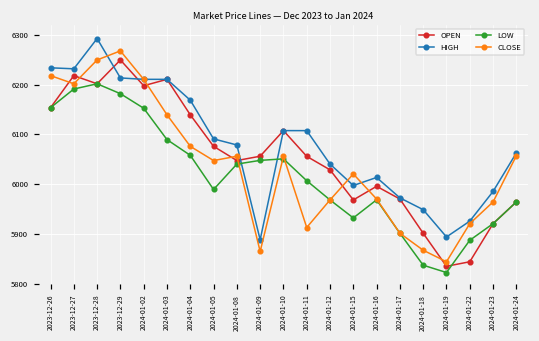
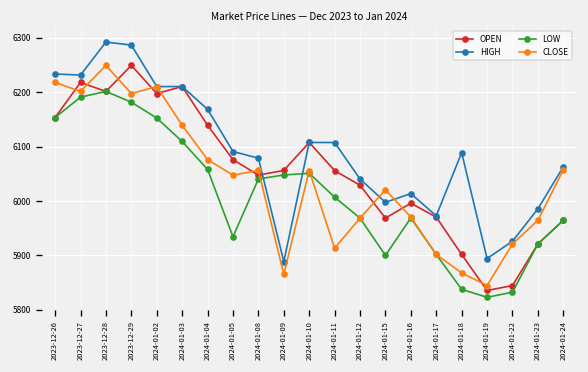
  {
    "OPEN": {
      "2023-12-27": 6220,
      "2023-12-29": 6250,
      "2024-01-02": 6200,
      "2024-01-04": 6140,
      "2024-01-05": 6080,
      "2024-01-08": 6050,
      "2024-01-09": 6060,
      "2024-01-11": 6060,
      "2024-01-12": 6030,
      "2024-01-15": 5970,
      "2024-01-16": 6000,
      "2024-01-18": 5900,
      "2024-01-19": 5840,
      "2024-01-22": 5840
    },
    "HIGH": {
      "2023-12-26": 6230,
      "2023-12-27": 6230,
      "2023-12-28": 6290,
-     "2023-12-29": 6210,
+     "2023-12-29": 6290,
      "2024-01-04": 6170,
      "2024-01-05": 6090,
      "2024-01-08": 6080,
      "2024-01-09": 5890,
      "2024-01-11": 6110,
      "2024-01-12": 6040,
      "2024-01-15": 6000,
      "2024-01-16": 6010,
-     "2024-01-18": 5950,
+     "2024-01-18": 6090,
      "2024-01-19": 5890,
      "2024-01-23": 5990,
      "2024-01-24": 6060
    },
    "LOW": {
      "2023-12-27": 6190,
      "2023-12-29": 6180,
      "2024-01-02": 6150,
-     "2024-01-03": 6090,
+     "2024-01-03": 6110,
      "2024-01-04": 6060,
-     "2024-01-05": 5990,
+     "2024-01-05": 5930,
      "2024-01-08": 6040,
      "2024-01-09": 6050,
      "2024-01-11": 6010,
-     "2024-01-15": 5930,
+     "2024-01-15": 5900,
      "2024-01-18": 5840,
      "2024-01-19": 5820,
-     "2024-01-22": 5890
+     "2024-01-22": 5830
    },
    "CLOSE": {
      "2023-12-26": 6220,
      "2023-12-27": 6200,
      "2023-12-28": 6250,
-     "2023-12-29": 6270,
+     "2023-12-29": 6200,
      "2024-01-03": 6140,
      "2024-01-04": 6080,
      "2024-01-05": 6050,
      "2024-01-08": 6060,
      "2024-01-09": 5870,
      "2024-01-11": 5910,
      "2024-01-15": 6020,
      "2024-01-18": 5870,
      "2024-01-19": 5840,
      "2024-01-23": 5960,
      "2024-01-24": 6060
    }
  }
